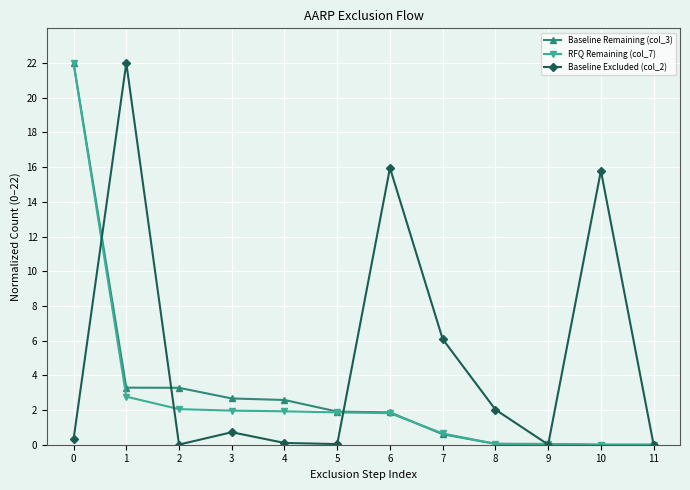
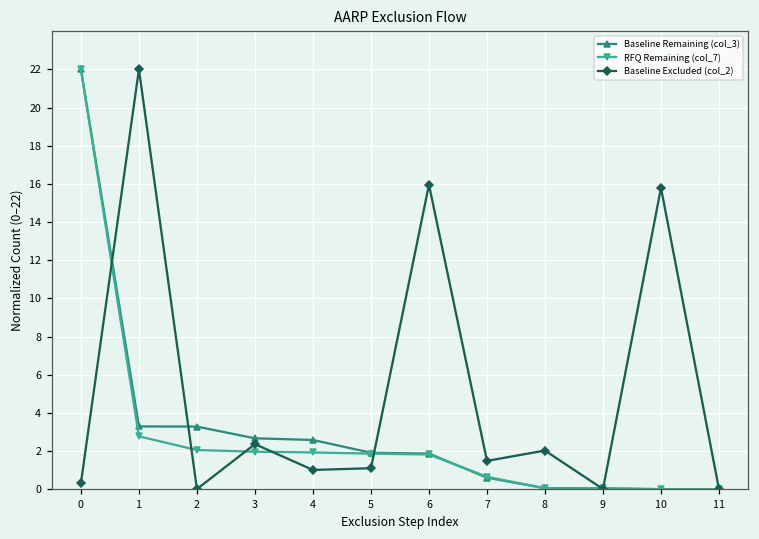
  {
    "Baseline Excluded (col_2)": {
      "0": 0.3,
      "1": 22.0,
      "2": 0.0,
-     "3": 0.7,
-     "4": 0.1,
-     "5": 0.0,
+     "3": 2.4,
+     "4": 1.0,
+     "5": 1.1,
      "6": 16.0,
-     "7": 6.1,
+     "7": 1.5,
      "8": 2.0,
      "10": 15.8
    }
  }
